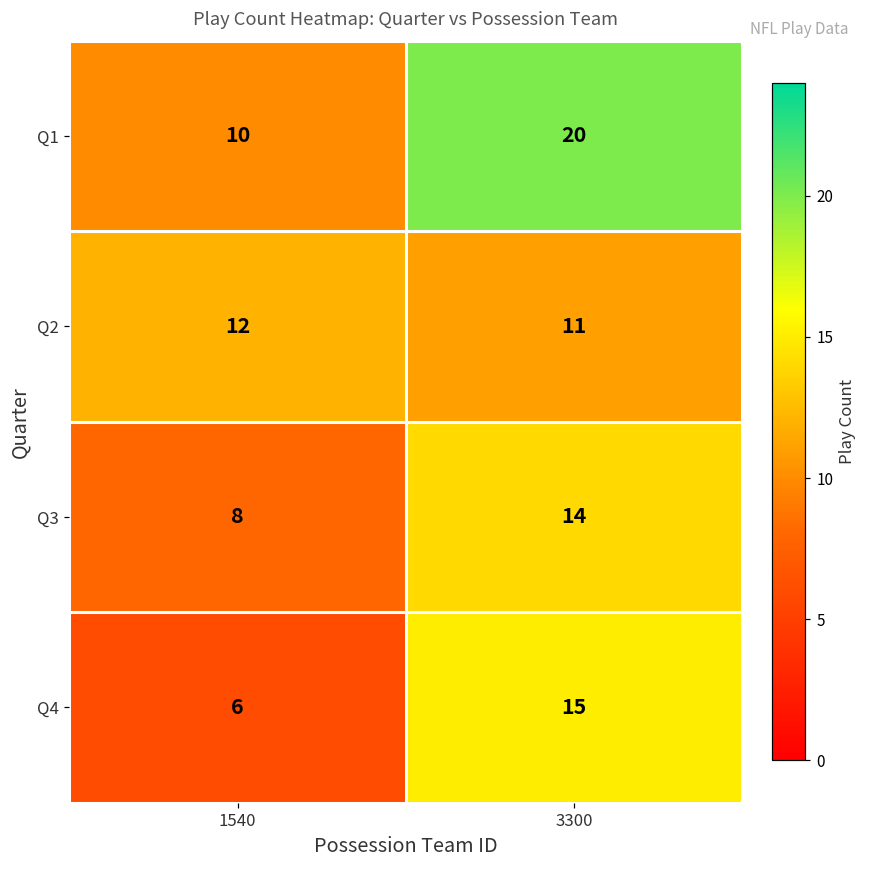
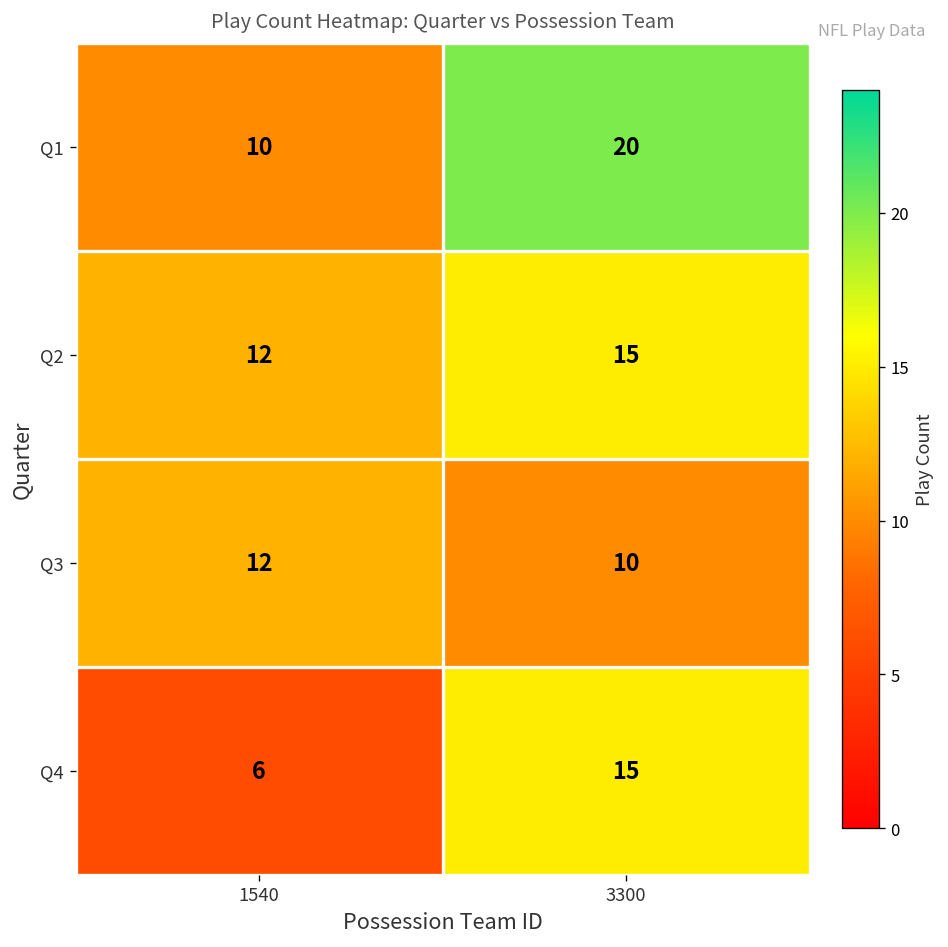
  {
    "Q1": {
      "1540": 10,
      "3300": 20
    },
    "Q2": {
      "1540": 12,
-     "3300": 11
+     "3300": 15
    },
    "Q3": {
-     "1540": 8,
-     "3300": 14
+     "1540": 12,
+     "3300": 10
    },
    "Q4": {
      "1540": 6,
      "3300": 15
    }
  }
